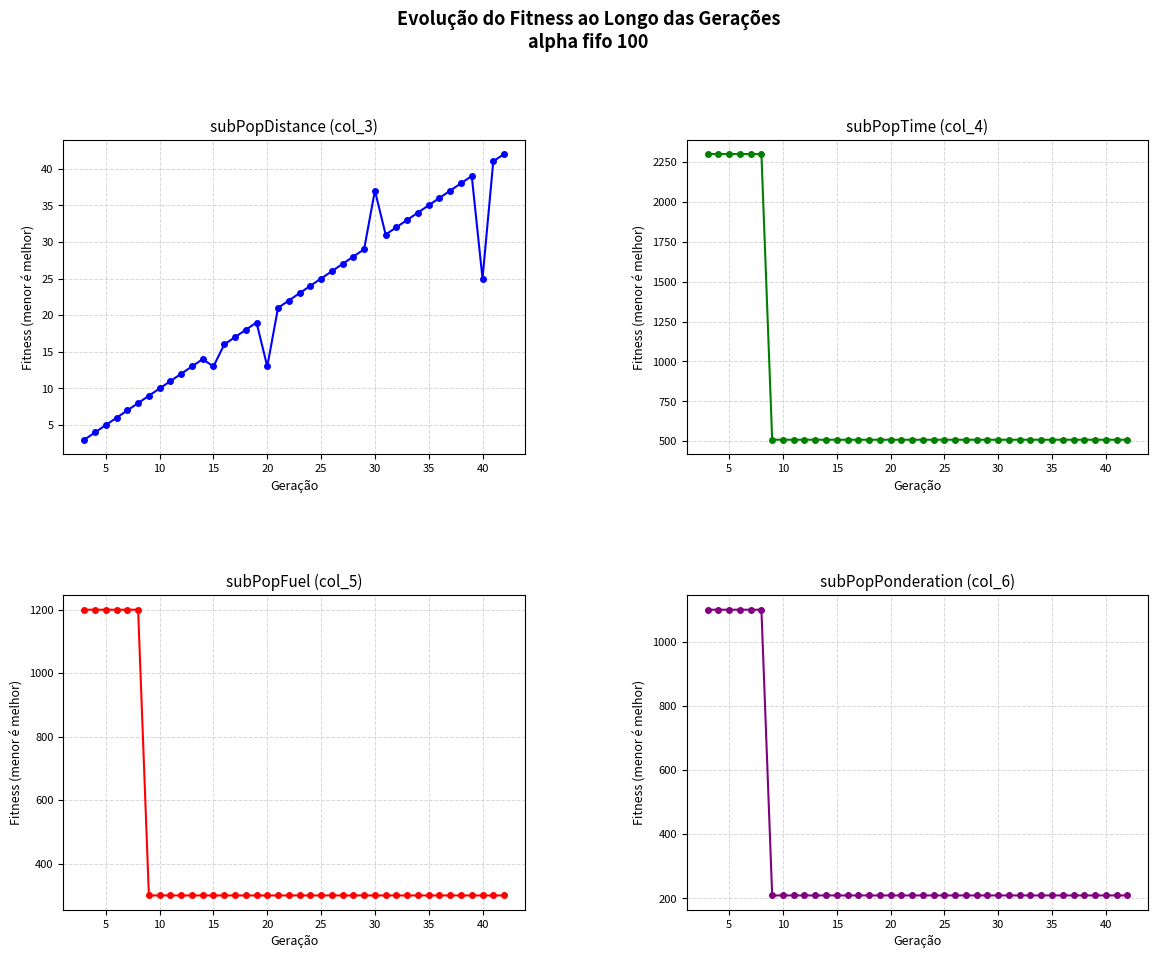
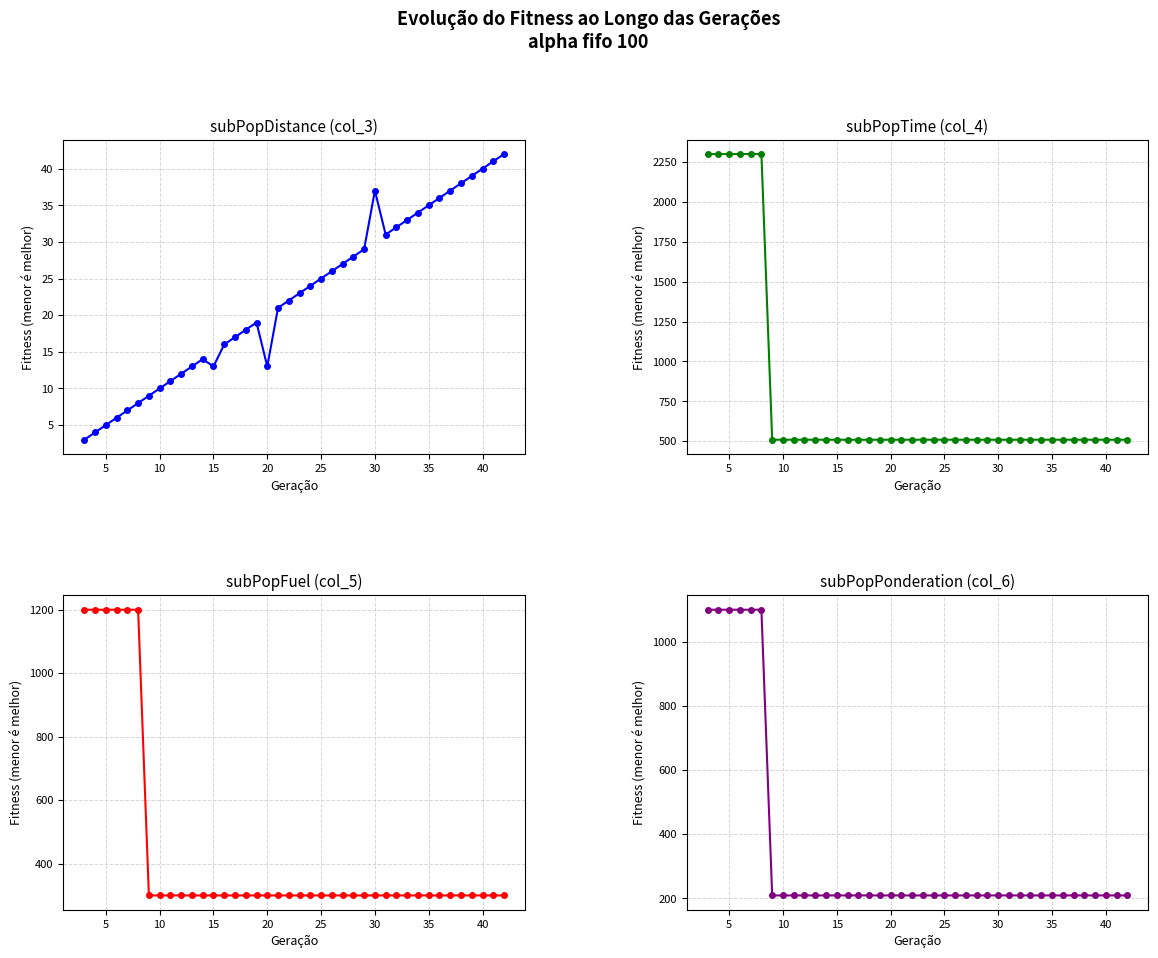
  {
    "subPopDistance (col_3)": {
      "5": 5,
      "10": 10,
      "15": 13,
      "20": 13,
      "25": 25,
      "30": 37,
      "35": 35,
-     "40": 25
+     "40": 40
    },
    "subPopTime (col_4)": {
      "5": 2300,
      "10": 510,
      "15": 510,
      "20": 510,
      "25": 510,
      "30": 510,
      "35": 510,
      "40": 510
    },
    "subPopFuel (col_5)": {
      "5": 1200,
      "10": 300,
      "15": 300,
      "20": 300,
      "25": 300,
      "30": 300,
      "35": 300,
      "40": 300
    },
    "subPopPonderation (col_6)": {
      "5": 1100,
      "10": 210,
      "15": 210,
      "20": 210,
      "25": 210,
      "30": 210,
      "35": 210,
      "40": 210
    }
  }
